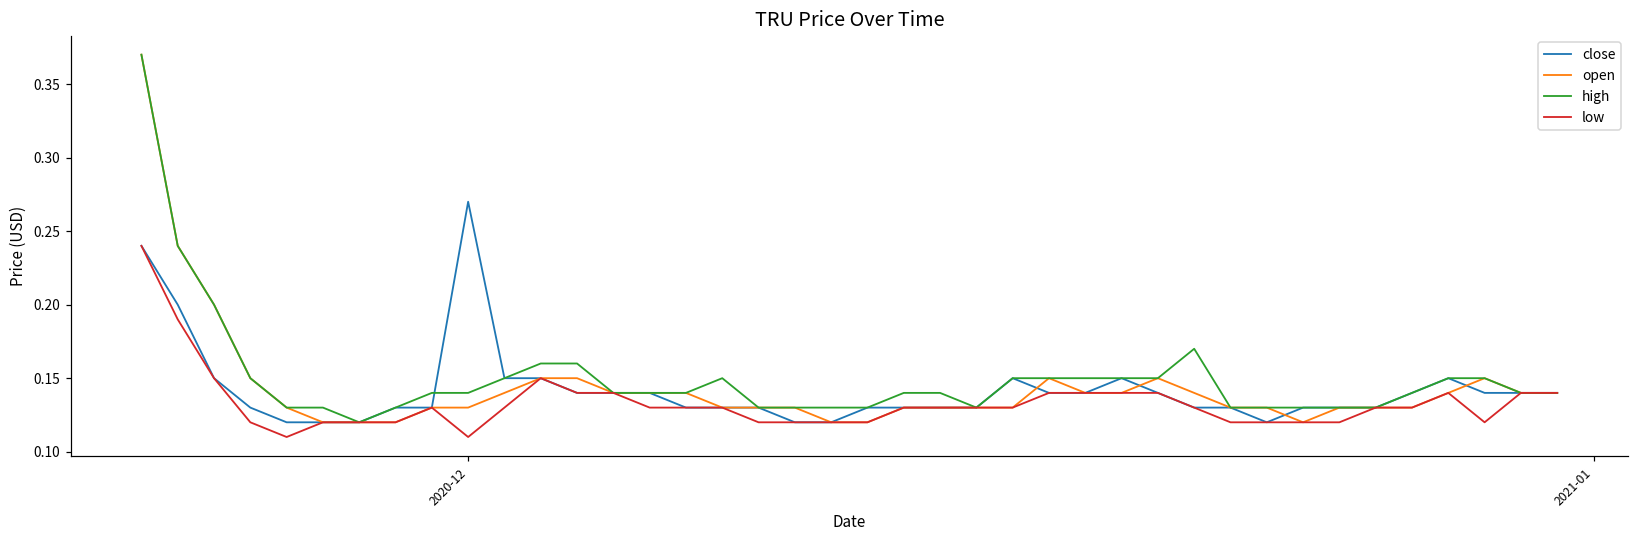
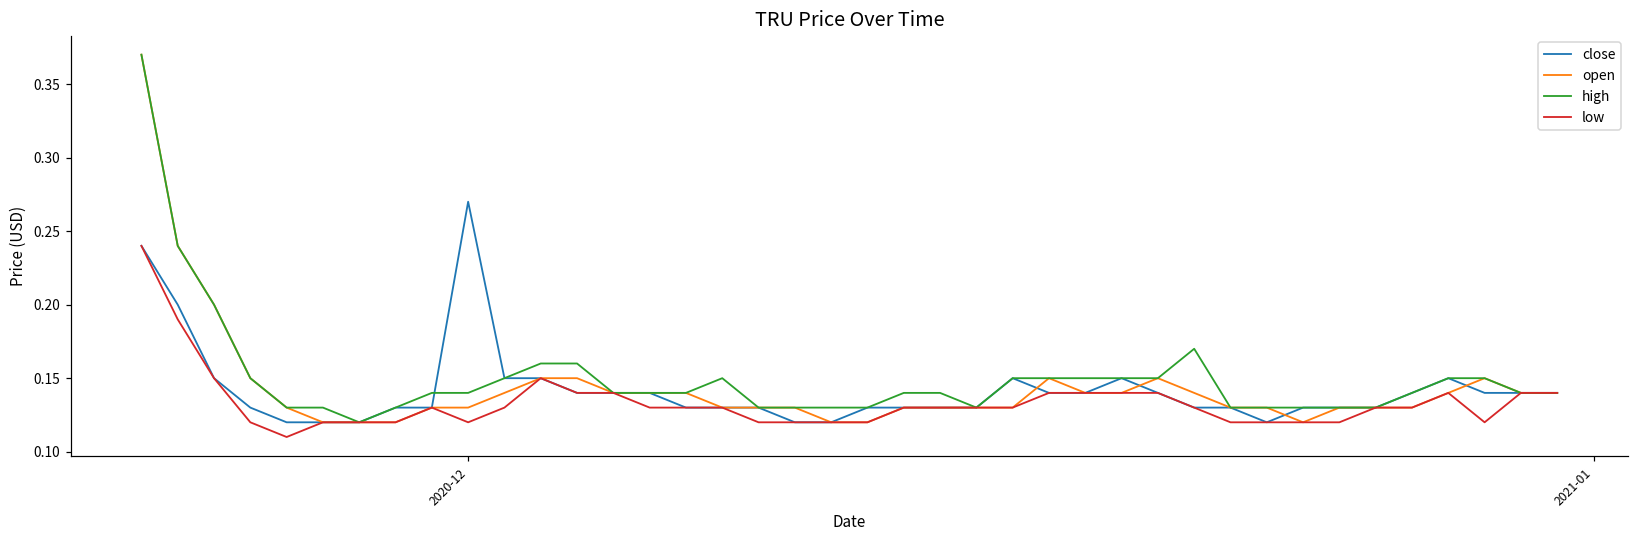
  {
    "close": {
      "2020-12": 0.27
    },
    "open": {
      "2020-12": 0.13
    },
    "high": {
      "2020-12": 0.14
    },
    "low": {
-     "2020-12": 0.11
+     "2020-12": 0.12
    }
  }
